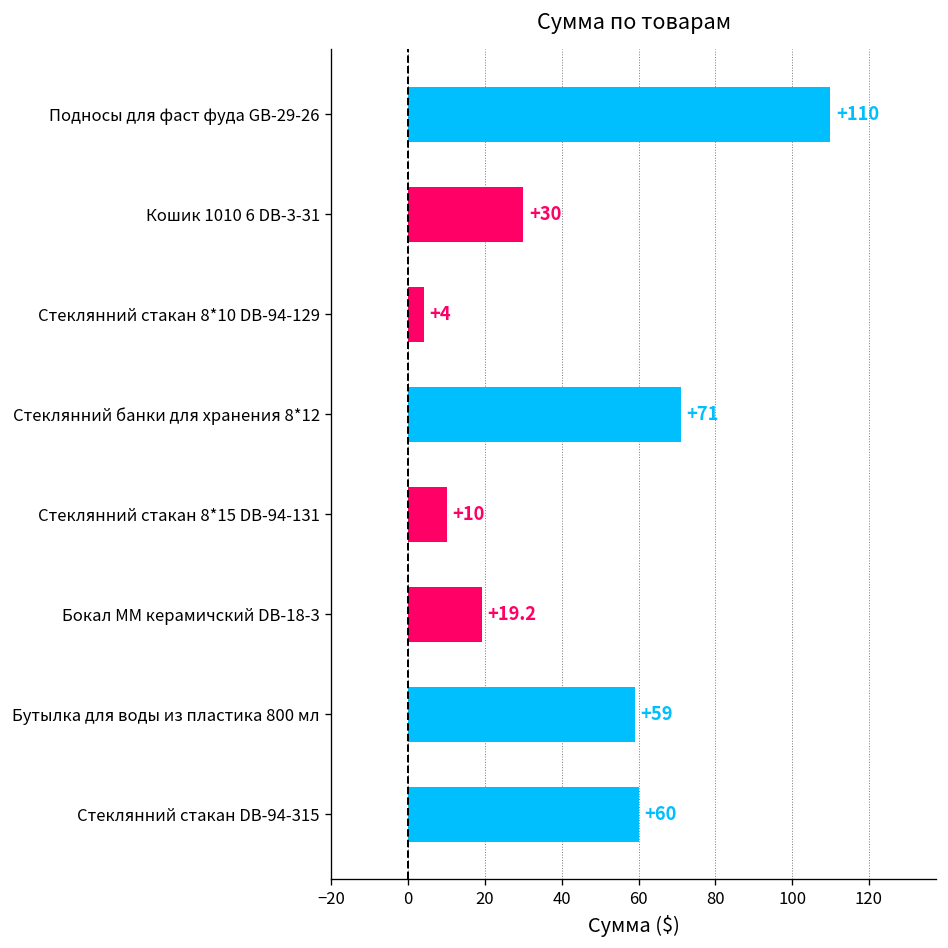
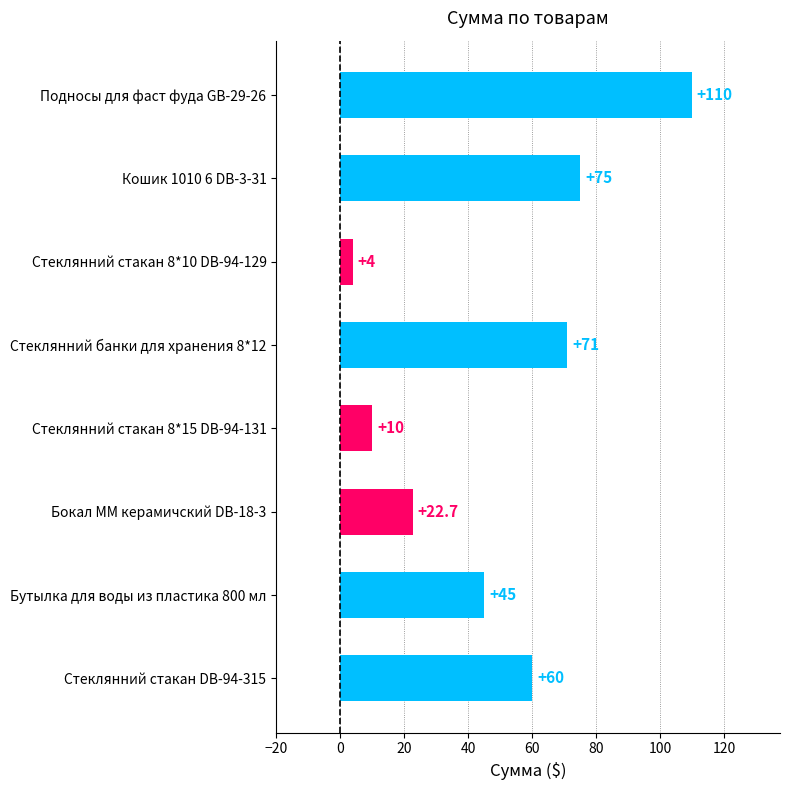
  {
    "Подносы для фаст фуда GB-29-26": "+110",
-   "Кошик 1010 6 DB-3-31": "+30",
+   "Кошик 1010 6 DB-3-31": "+75",
    "Стеклянний стакан 8*10 DB-94-129": "+4",
    "Стеклянний банки для хранения 8*12": "+71",
    "Стеклянний стакан 8*15 DB-94-131": "+10",
-   "Бокал ММ керамичский DB-18-3": "+19.2",
-   "Бутылка для воды из пластика 800 мл": "+59",
+   "Бокал ММ керамичский DB-18-3": "+22.7",
+   "Бутылка для воды из пластика 800 мл": "+45",
    "Стеклянний стакан DB-94-315": "+60"
  }
